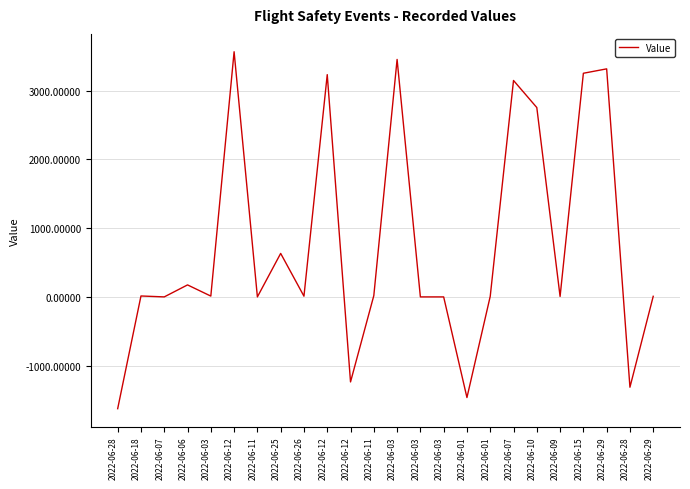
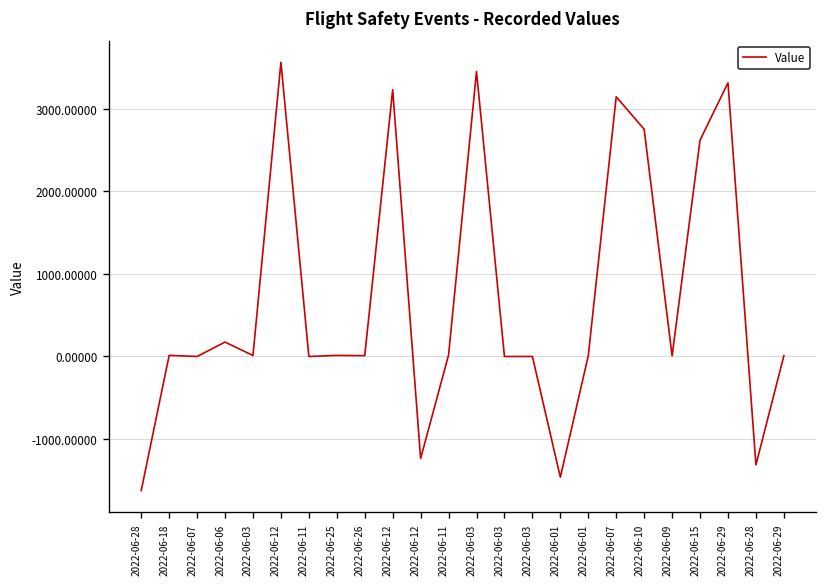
  {
    "2022-06-18": 0,
    "2022-06-06": 200,
-   "2022-06-25": 600,
+   "2022-06-25": 0,
    "2022-06-26": 0,
    "2022-06-10": 2800,
    "2022-06-09": 0,
-   "2022-06-15": 3300
+   "2022-06-15": 2600
  }
